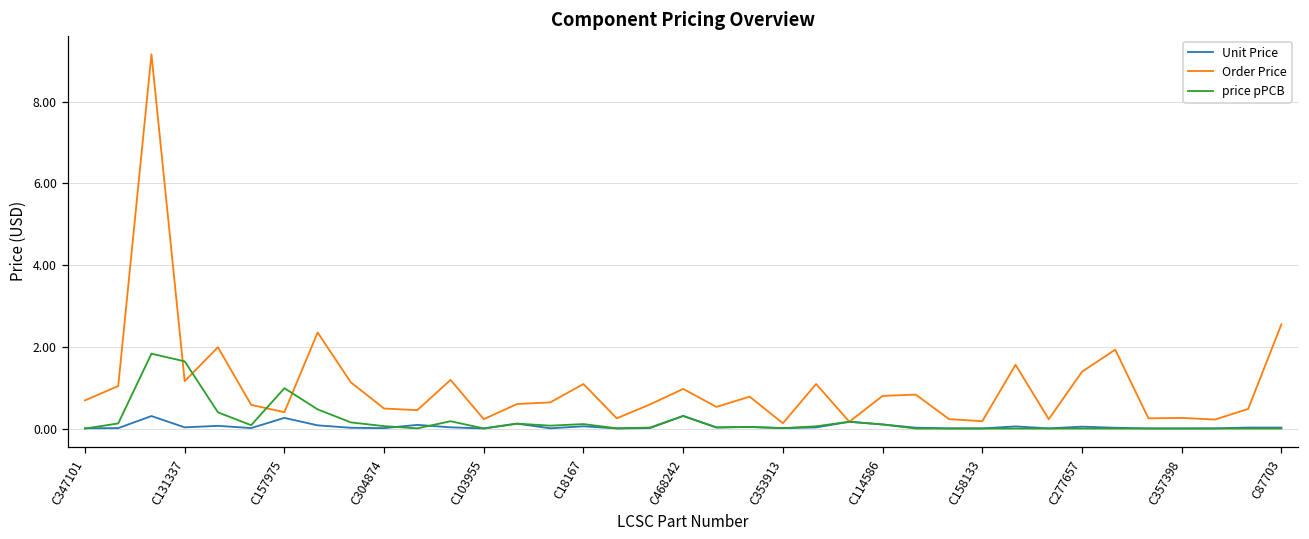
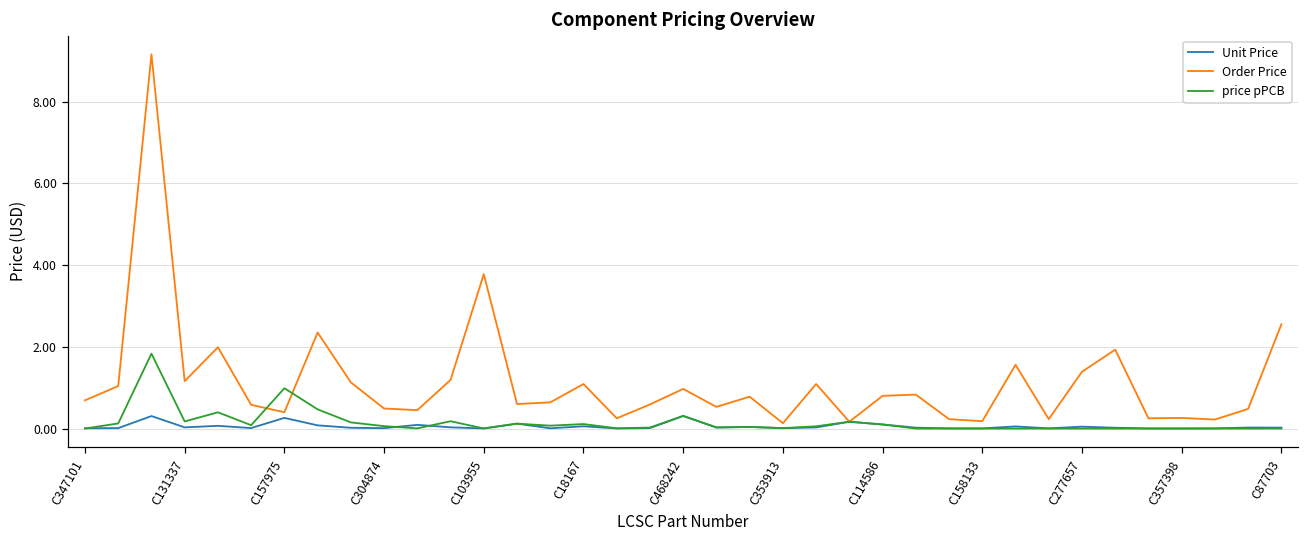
  {
    "Unit Price": {
      "C131337": 0.0,
      "C157975": 0.3
    },
    "Order Price": {
      "C347101": 0.7,
      "C131337": 1.2,
      "C157975": 0.4,
      "C304874": 0.5,
-     "C103955": 0.2,
+     "C103955": 3.8,
      "C18167": 1.1,
      "C468242": 1.0,
      "C353913": 0.1,
      "C114586": 0.8,
      "C158133": 0.2,
      "C277657": 1.4,
      "C357398": 0.3,
      "C87703": 2.6
    },
    "price pPCB": {
-     "C131337": 1.6,
+     "C131337": 0.2,
      "C157975": 1.0
    }
  }
